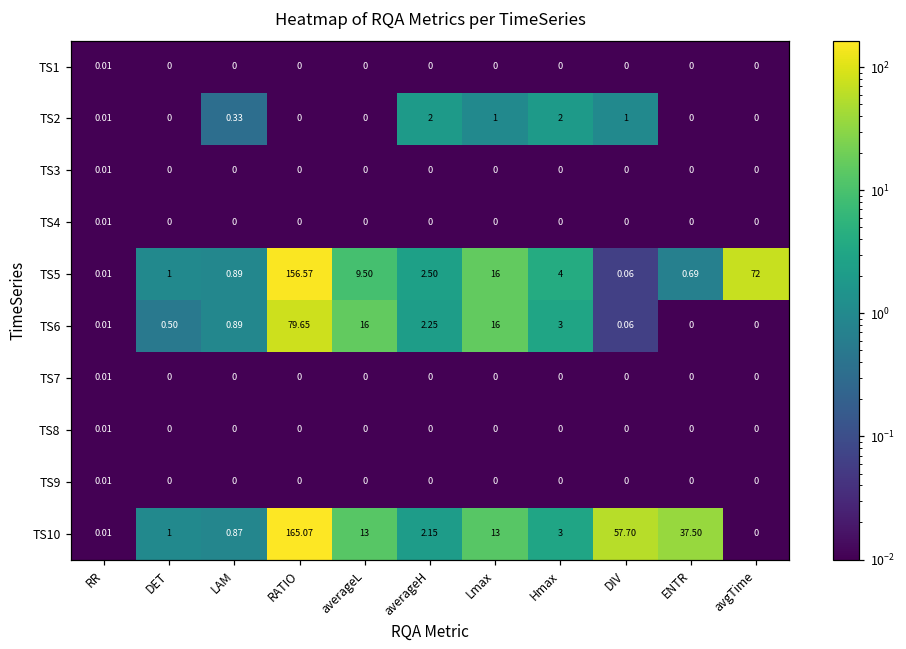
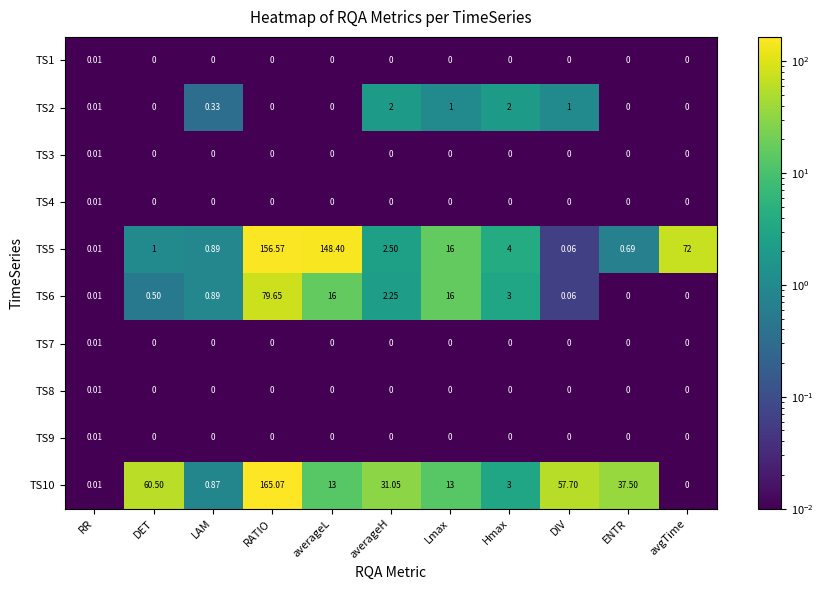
  {
    "TS1": {
      "RR": 0.01,
      "DET": 0,
      "LAM": 0,
      "RATIO": 0,
      "averageL": 0,
      "averageH": 0,
      "Lmax": 0,
      "Hmax": 0,
      "DIV": 0,
      "ENTR": 0,
      "avgTime": 0
    },
    "TS2": {
      "RR": 0.01,
      "DET": 0,
      "LAM": 0.33,
      "RATIO": 0,
      "averageL": 0,
      "averageH": 2,
      "Lmax": 1,
      "Hmax": 2,
      "DIV": 1,
      "ENTR": 0,
      "avgTime": 0
    },
    "TS3": {
      "RR": 0.01,
      "DET": 0,
      "LAM": 0,
      "RATIO": 0,
      "averageL": 0,
      "averageH": 0,
      "Lmax": 0,
      "Hmax": 0,
      "DIV": 0,
      "ENTR": 0,
      "avgTime": 0
    },
    "TS4": {
      "RR": 0.01,
      "DET": 0,
      "LAM": 0,
      "RATIO": 0,
      "averageL": 0,
      "averageH": 0,
      "Lmax": 0,
      "Hmax": 0,
      "DIV": 0,
      "ENTR": 0,
      "avgTime": 0
    },
    "TS5": {
      "RR": 0.01,
      "DET": 1,
      "LAM": 0.89,
      "RATIO": 156.57,
-     "averageL": 9.50,
+     "averageL": 148.40,
      "averageH": 2.50,
      "Lmax": 16,
      "Hmax": 4,
      "DIV": 0.06,
      "ENTR": 0.69,
      "avgTime": 72
    },
    "TS6": {
      "RR": 0.01,
      "DET": 0.50,
      "LAM": 0.89,
      "RATIO": 79.65,
      "averageL": 16,
      "averageH": 2.25,
      "Lmax": 16,
      "Hmax": 3,
      "DIV": 0.06,
      "ENTR": 0,
      "avgTime": 0
    },
    "TS7": {
      "RR": 0.01,
      "DET": 0,
      "LAM": 0,
      "RATIO": 0,
      "averageL": 0,
      "averageH": 0,
      "Lmax": 0,
      "Hmax": 0,
      "DIV": 0,
      "ENTR": 0,
      "avgTime": 0
    },
    "TS8": {
      "RR": 0.01,
      "DET": 0,
      "LAM": 0,
      "RATIO": 0,
      "averageL": 0,
      "averageH": 0,
      "Lmax": 0,
      "Hmax": 0,
      "DIV": 0,
      "ENTR": 0,
      "avgTime": 0
    },
    "TS9": {
      "RR": 0.01,
      "DET": 0,
      "LAM": 0,
      "RATIO": 0,
      "averageL": 0,
      "averageH": 0,
      "Lmax": 0,
      "Hmax": 0,
      "DIV": 0,
      "ENTR": 0,
      "avgTime": 0
    },
    "TS10": {
      "RR": 0.01,
-     "DET": 1,
+     "DET": 60.50,
      "LAM": 0.87,
      "RATIO": 165.07,
      "averageL": 13,
-     "averageH": 2.15,
+     "averageH": 31.05,
      "Lmax": 13,
      "Hmax": 3,
      "DIV": 57.70,
      "ENTR": 37.50,
      "avgTime": 0
    }
  }
